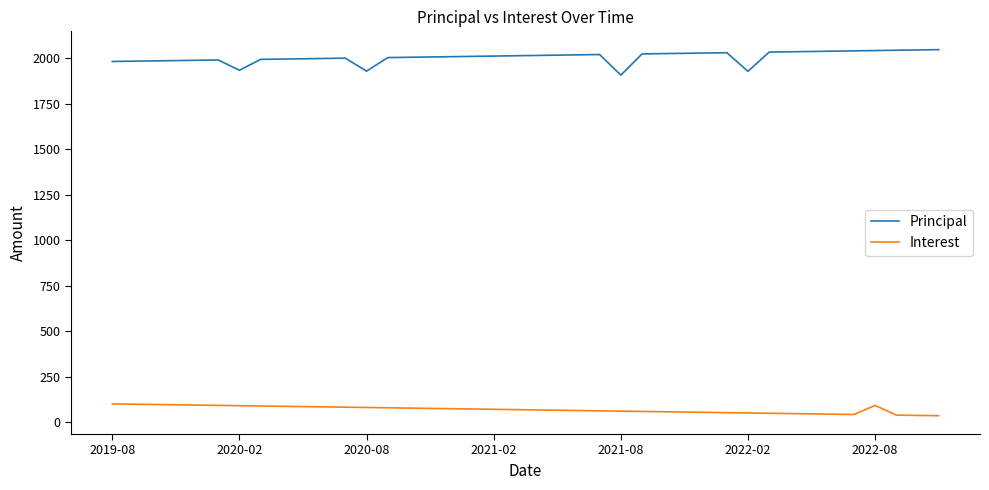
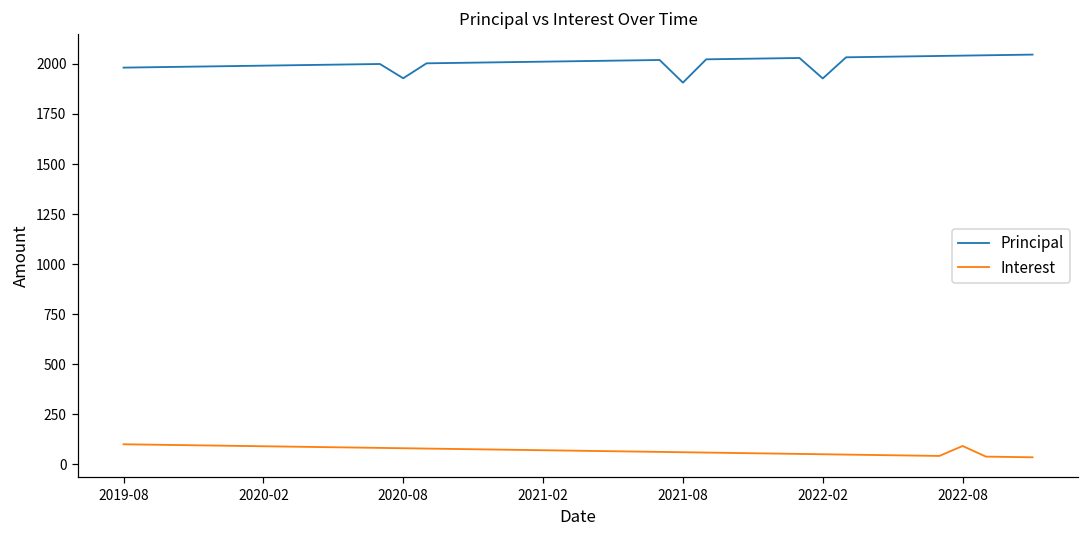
  {
    "Principal": {
      "2019-08": 1980,
-     "2020-02": 1930,
+     "2020-02": 1990,
      "2020-08": 1930,
      "2021-02": 2010,
      "2021-08": 1910,
      "2022-02": 1930,
      "2022-08": 2040
    },
    "Interest": {
      "2019-08": 100,
      "2020-02": 90,
      "2020-08": 80,
      "2021-02": 70,
      "2021-08": 60,
      "2022-02": 50,
      "2022-08": 90
    }
  }
